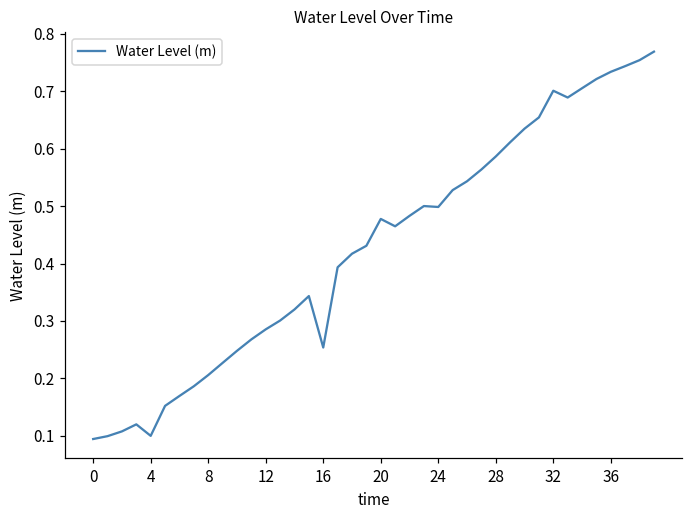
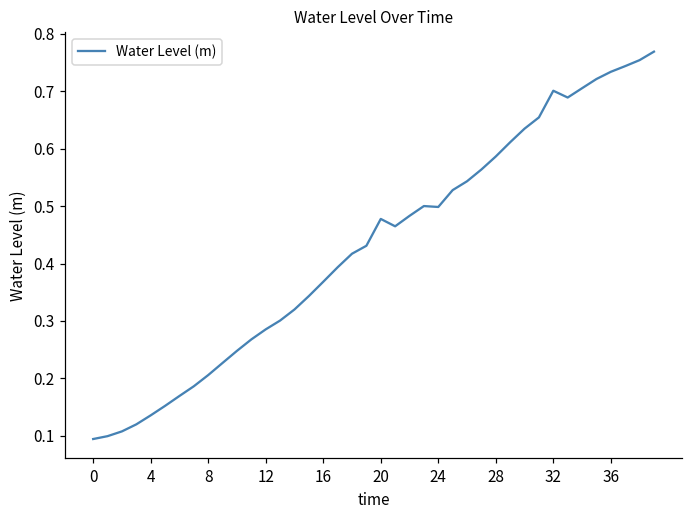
  {
    "0": 0.09,
-   "4": 0.10,
+   "4": 0.14,
    "8": 0.21,
    "12": 0.29,
-   "16": 0.25,
+   "16": 0.37,
    "20": 0.48,
    "24": 0.50,
    "28": 0.59,
    "32": 0.70,
    "36": 0.73
  }
